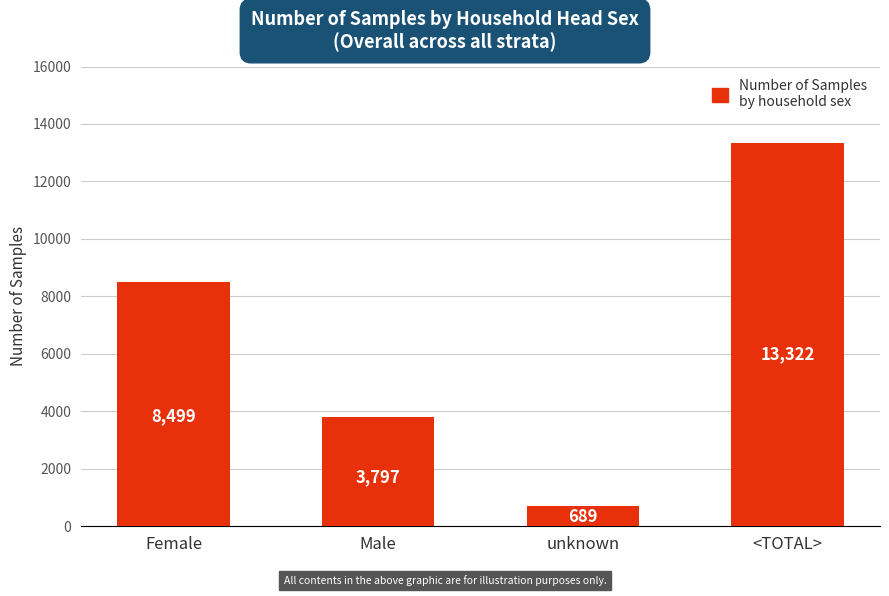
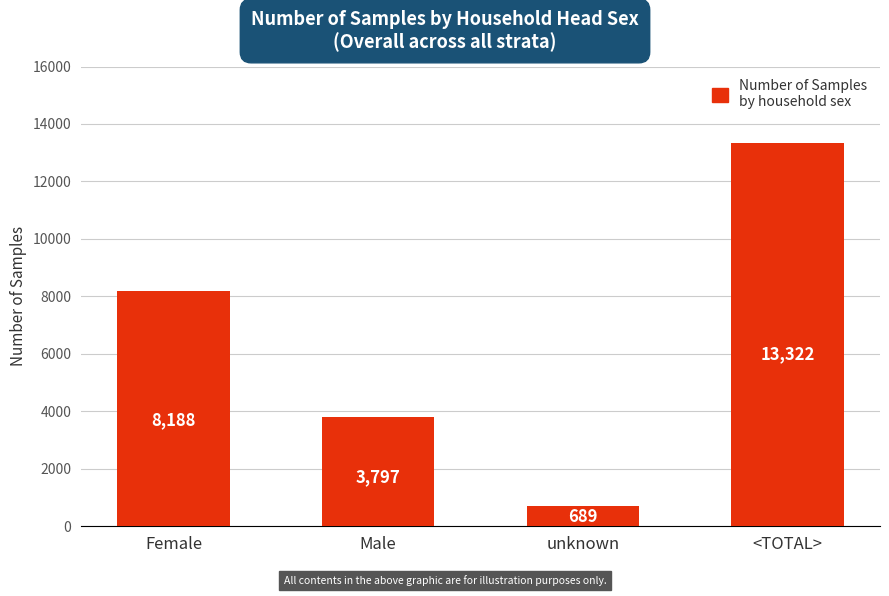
  {
-   "Female": "8,499",
+   "Female": "8,188",
    "Male": "3,797",
    "unknown": "689",
    "<TOTAL>": "13,322"
  }
